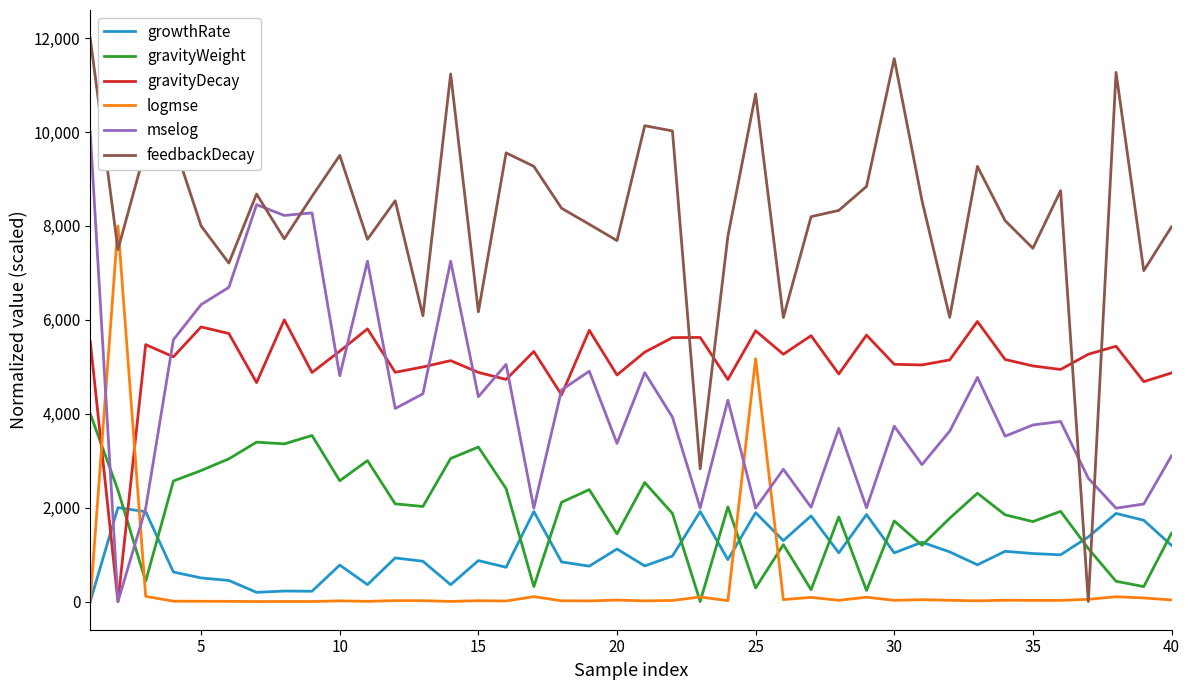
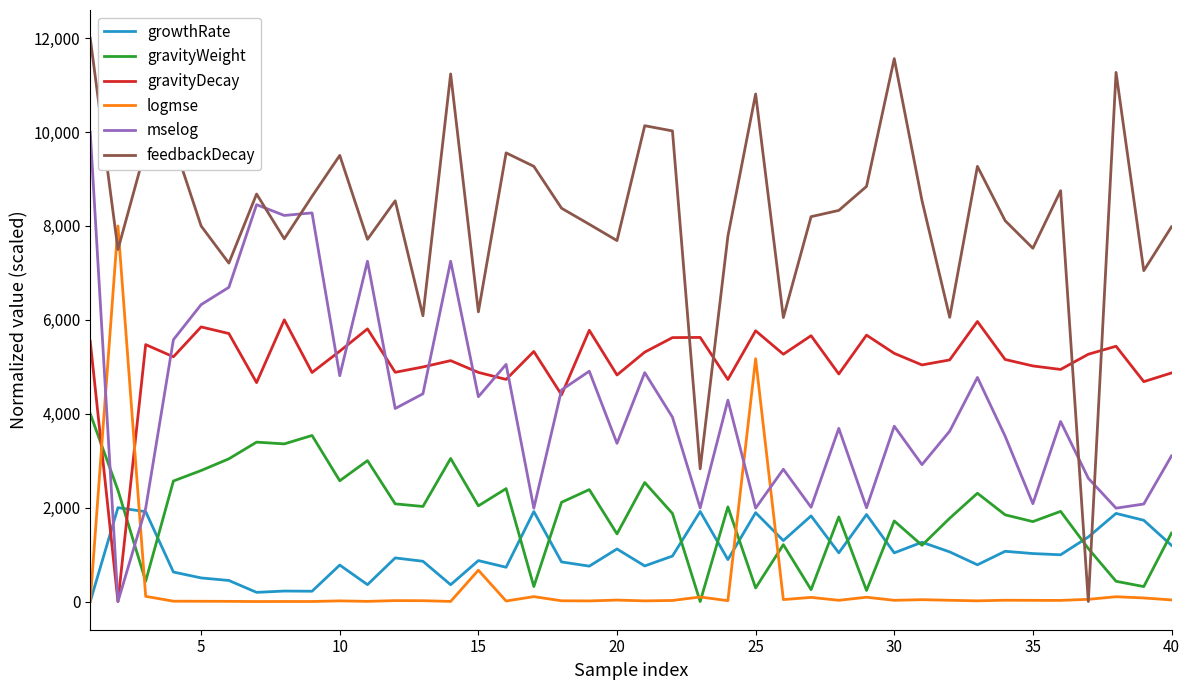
  {
    "growthRate": {
      "5": "500",
      "10": "800",
      "15": "900",
      "20": "1,100",
      "25": "1,900",
      "30": "1,000",
      "35": "1,000",
      "40": "1,200"
    },
    "gravityWeight": {
      "5": "2,800",
      "10": "2,600",
-     "15": "3,300",
+     "15": "2,000",
      "20": "1,400",
      "25": "300",
      "30": "1,700",
      "35": "1,700",
      "40": "1,500"
    },
    "gravityDecay": {
      "5": "5,800",
      "10": "5,300",
      "15": "4,900",
      "20": "4,800",
      "25": "5,800",
-     "30": "5,100",
+     "30": "5,300",
      "35": "5,000",
      "40": "4,900"
    },
    "logmse": {
      "5": "0",
      "10": "0",
-     "15": "0",
+     "15": "700",
      "20": "0",
      "25": "5,200",
      "30": "0",
      "35": "0",
      "40": "0"
    },
    "mselog": {
      "5": "6,300",
      "10": "4,800",
      "15": "4,400",
      "20": "3,400",
      "25": "2,000",
      "30": "3,700",
-     "35": "3,800",
+     "35": "2,100",
      "40": "3,100"
    },
    "feedbackDecay": {
      "5": "8,000",
      "10": "9,500",
      "15": "6,200",
      "20": "7,700",
      "25": "10,800",
      "30": "11,600",
      "35": "7,500",
      "40": "8,000"
    }
  }
